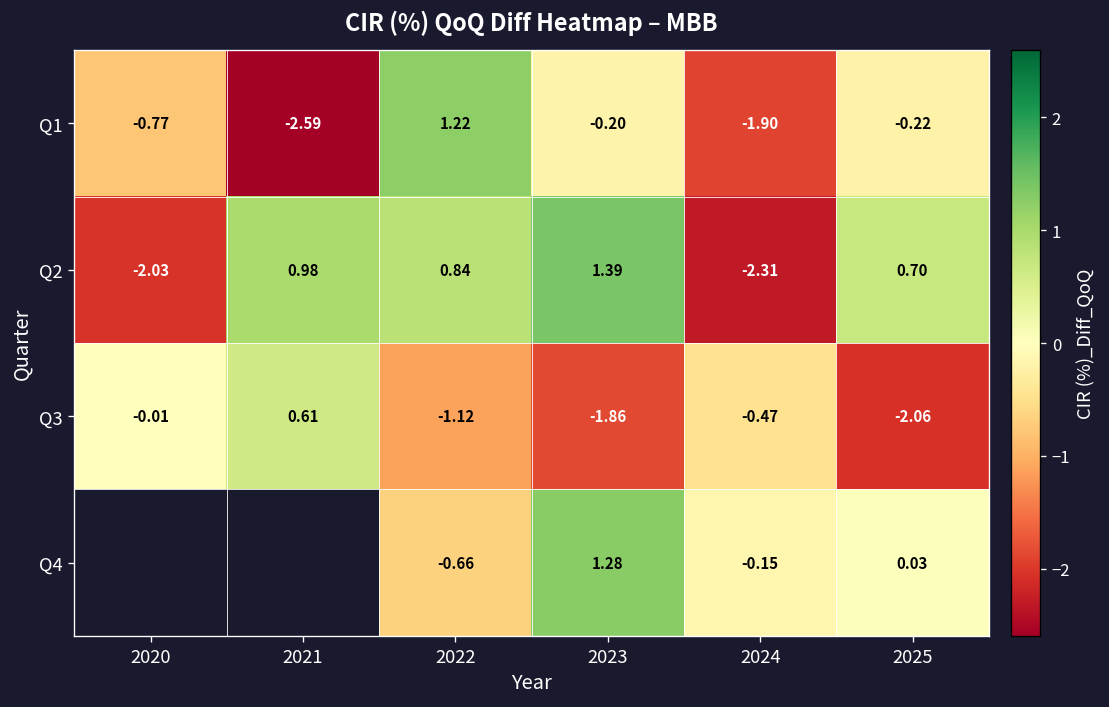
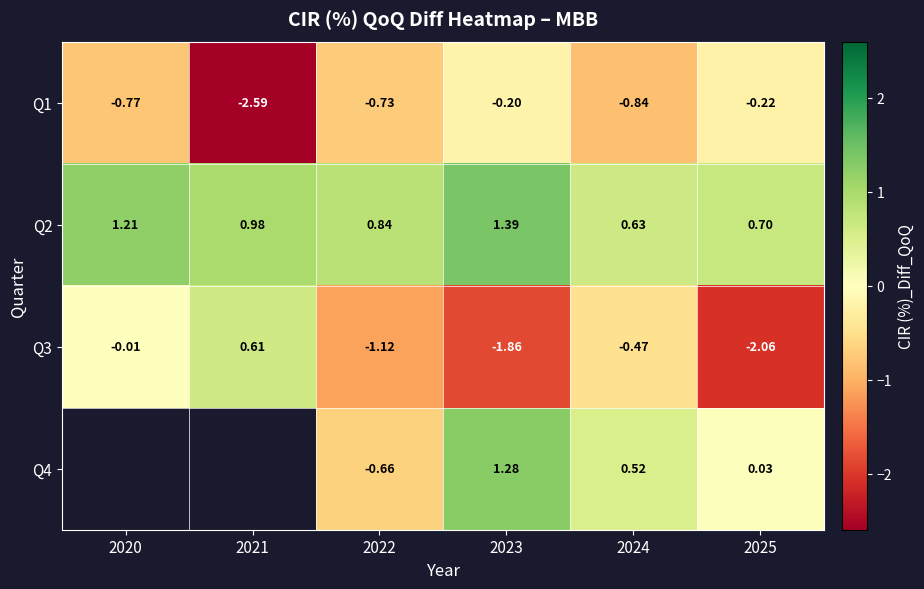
  {
    "Q1": {
      "2020": -0.77,
      "2021": -2.59,
-     "2022": 1.22,
+     "2022": -0.73,
      "2023": -0.20,
-     "2024": -1.90,
+     "2024": -0.84,
      "2025": -0.22
    },
    "Q2": {
-     "2020": -2.03,
+     "2020": 1.21,
      "2021": 0.98,
      "2022": 0.84,
      "2023": 1.39,
-     "2024": -2.31,
+     "2024": 0.63,
      "2025": 0.70
    },
    "Q3": {
      "2020": -0.01,
      "2021": 0.61,
      "2022": -1.12,
      "2023": -1.86,
      "2024": -0.47,
      "2025": -2.06
    },
    "Q4": {
      "2022": -0.66,
      "2023": 1.28,
-     "2024": -0.15,
+     "2024": 0.52,
      "2025": 0.03
    }
  }
